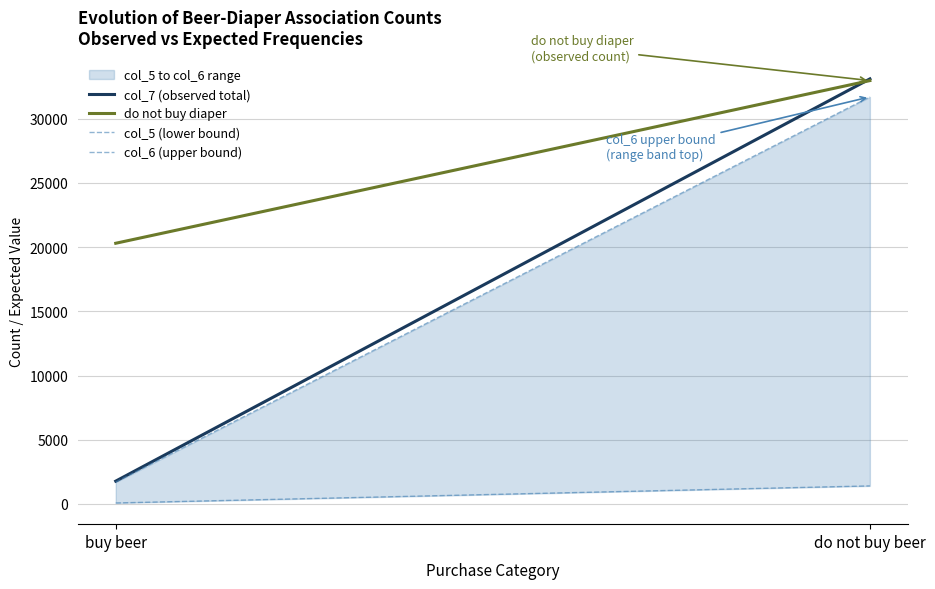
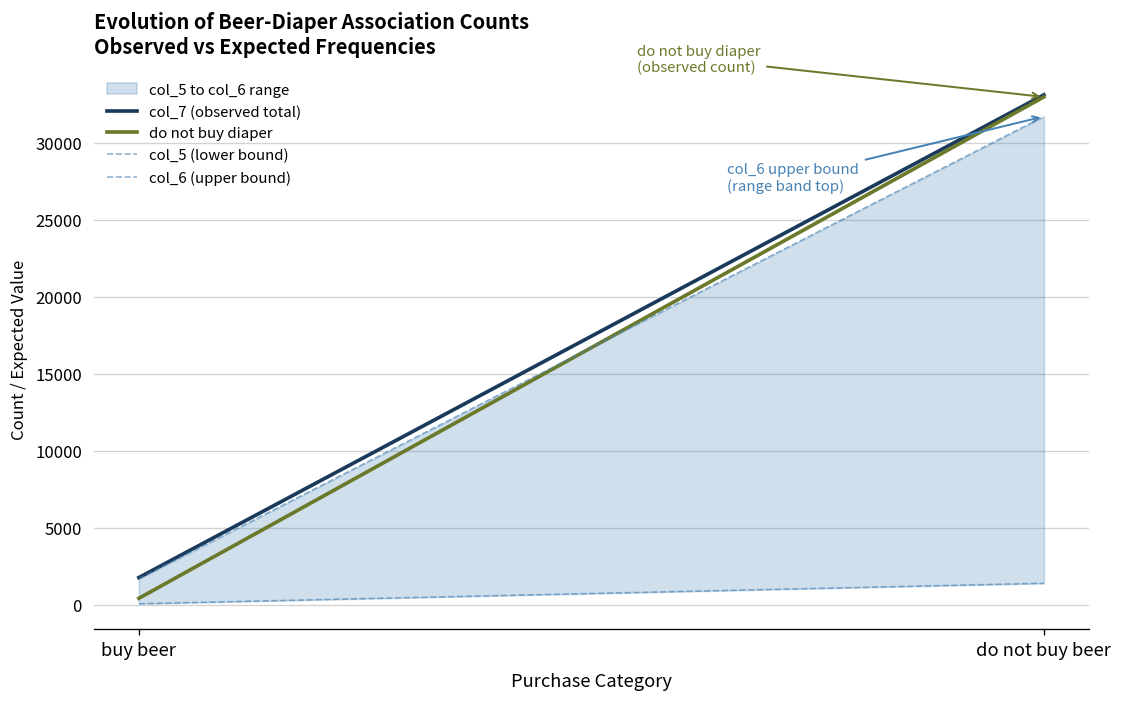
  {
    "do not buy diaper": {
-     "buy beer": 20300
+     "buy beer": 400
    }
  }
